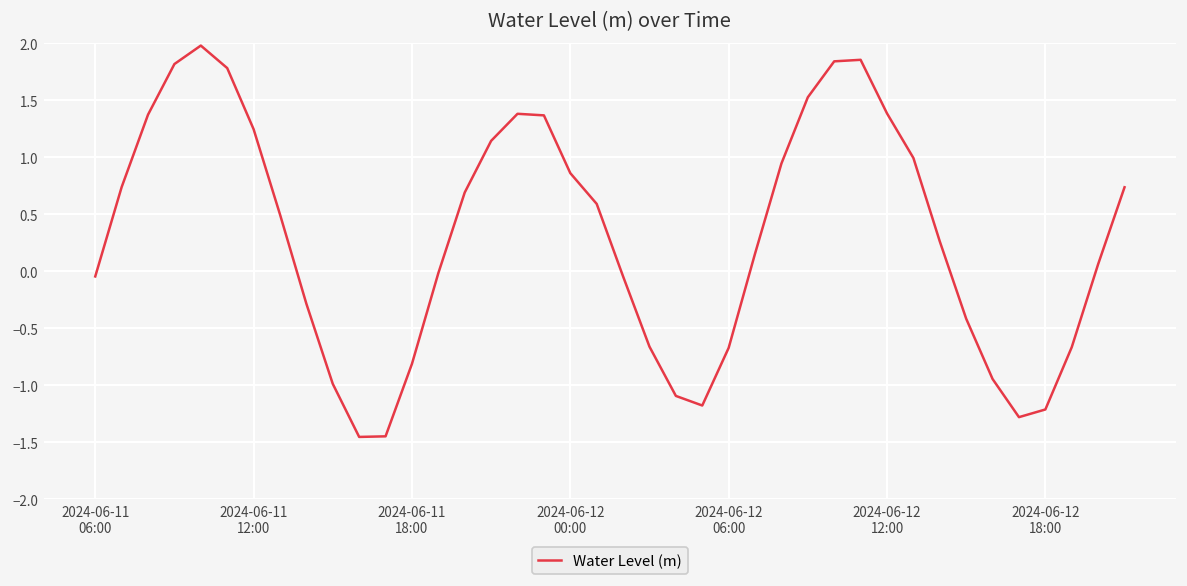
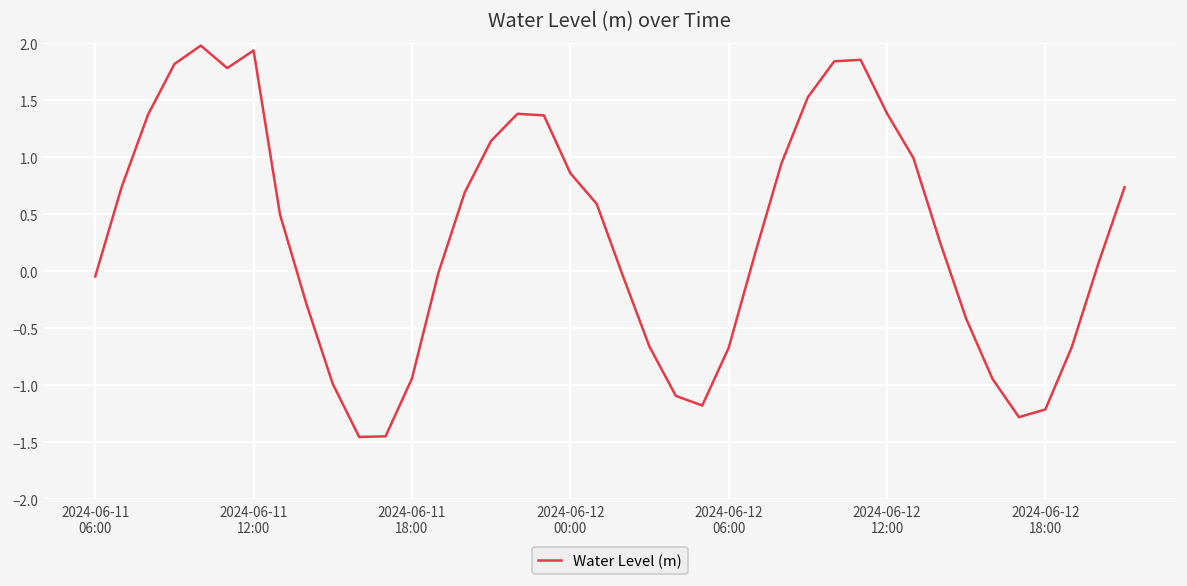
  {
    "2024-06-11 06:00": 0.0,
-   "2024-06-11 12:00": 1.2,
-   "2024-06-11 18:00": -0.8,
+   "2024-06-11 12:00": 1.9,
+   "2024-06-11 18:00": -0.9,
    "2024-06-12 00:00": 0.9,
    "2024-06-12 06:00": -0.7,
    "2024-06-12 12:00": 1.4,
    "2024-06-12 18:00": -1.2
  }
